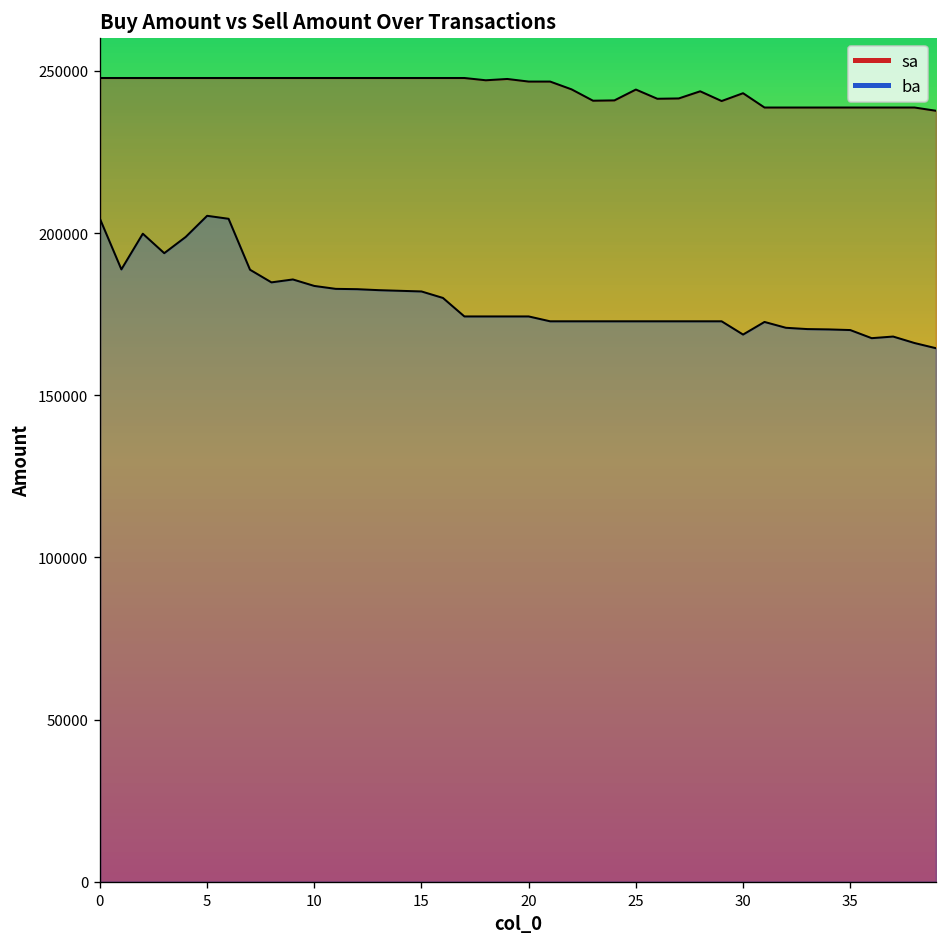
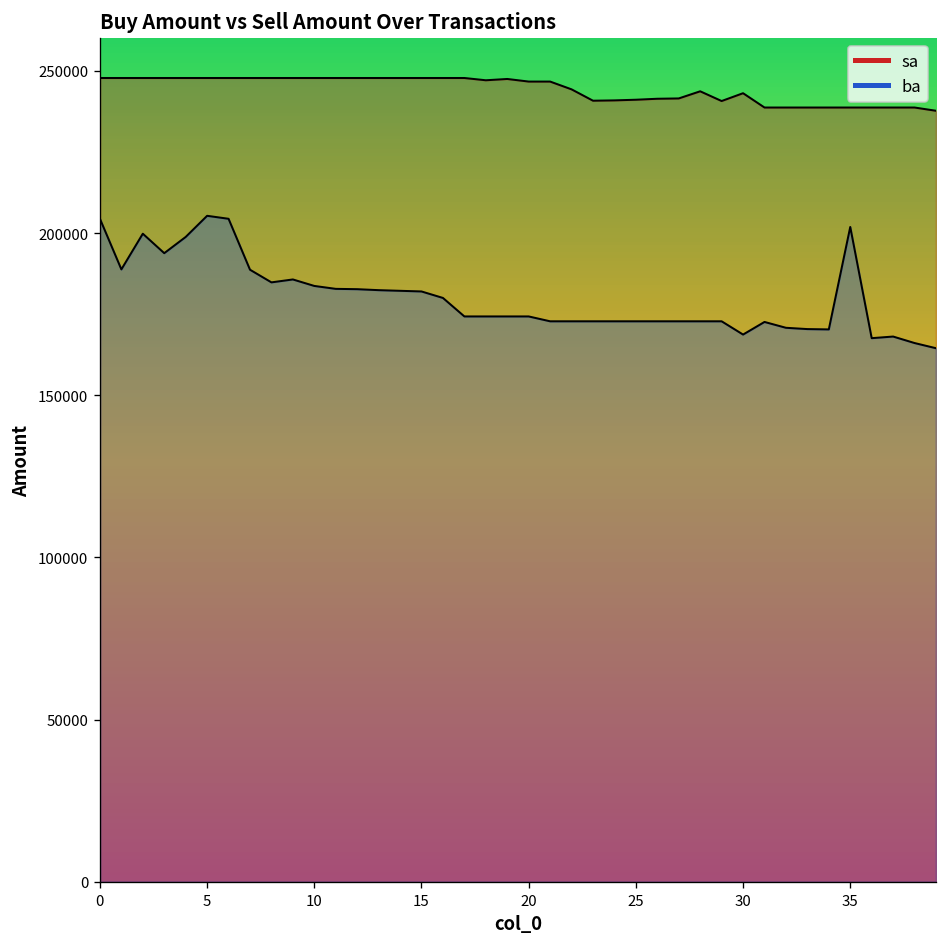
  {
    "sa": {
      "0": 248000,
      "5": 248000,
      "10": 248000,
      "15": 248000,
      "20": 247000,
-     "25": 244000,
+     "25": 241000,
      "30": 243000,
      "35": 239000
    },
    "ba": {
      "0": 204000,
      "5": 205000,
      "10": 184000,
      "15": 182000,
      "20": 174000,
      "25": 173000,
      "30": 169000,
-     "35": 170000
+     "35": 202000
    }
  }
